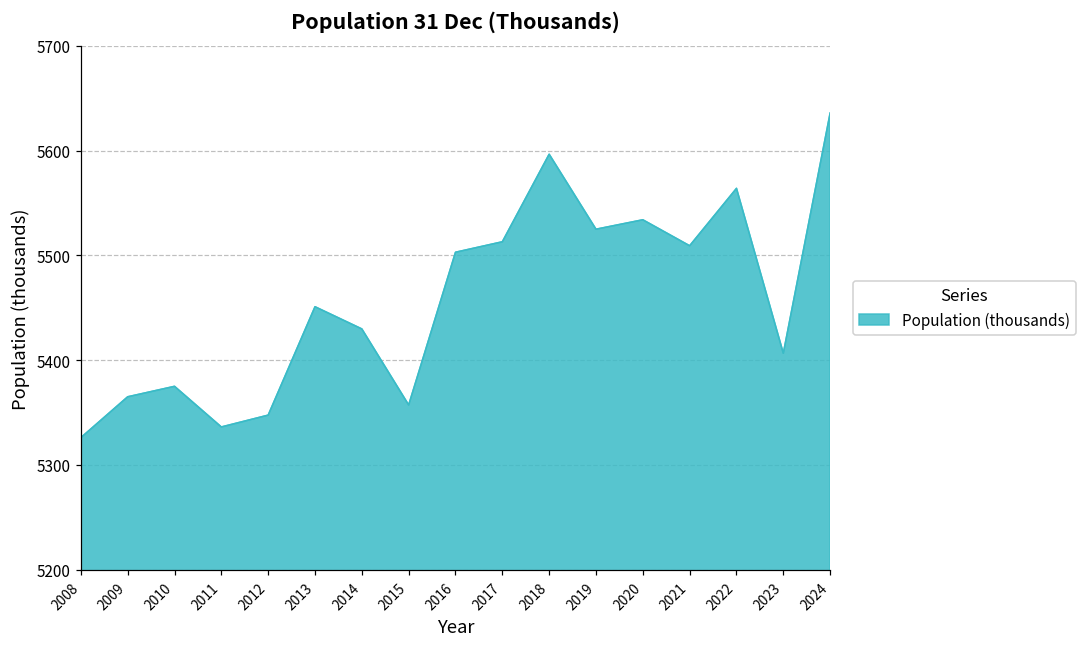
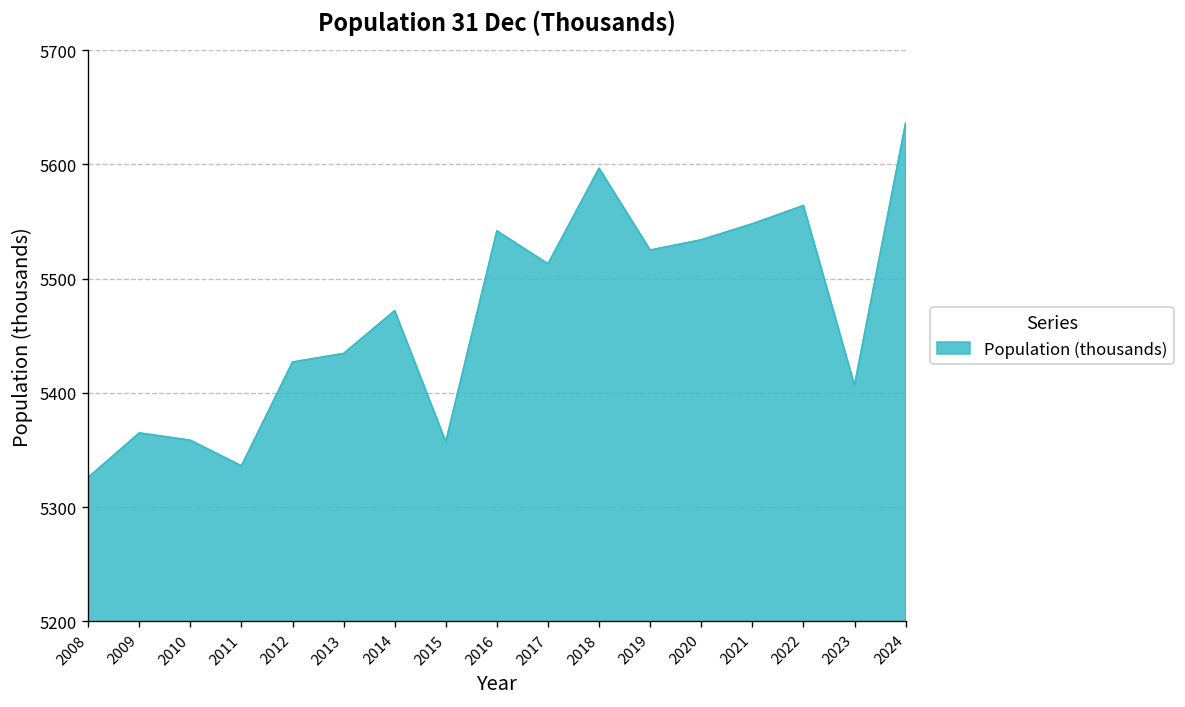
  {
    "2008": 5330,
    "2009": 5370,
-   "2010": 5380,
+   "2010": 5360,
    "2011": 5340,
-   "2012": 5350,
-   "2013": 5450,
-   "2014": 5430,
+   "2012": 5430,
+   "2013": 5430,
+   "2014": 5470,
    "2015": 5360,
-   "2016": 5500,
+   "2016": 5540,
    "2017": 5510,
    "2018": 5600,
    "2019": 5530,
    "2020": 5530,
-   "2021": 5510,
+   "2021": 5550,
    "2022": 5560,
    "2023": 5410,
    "2024": 5640
  }
